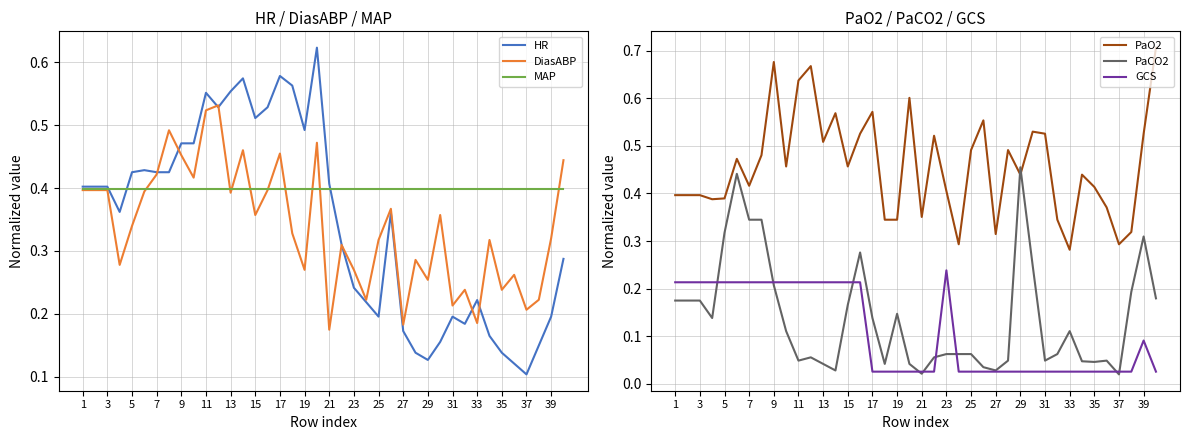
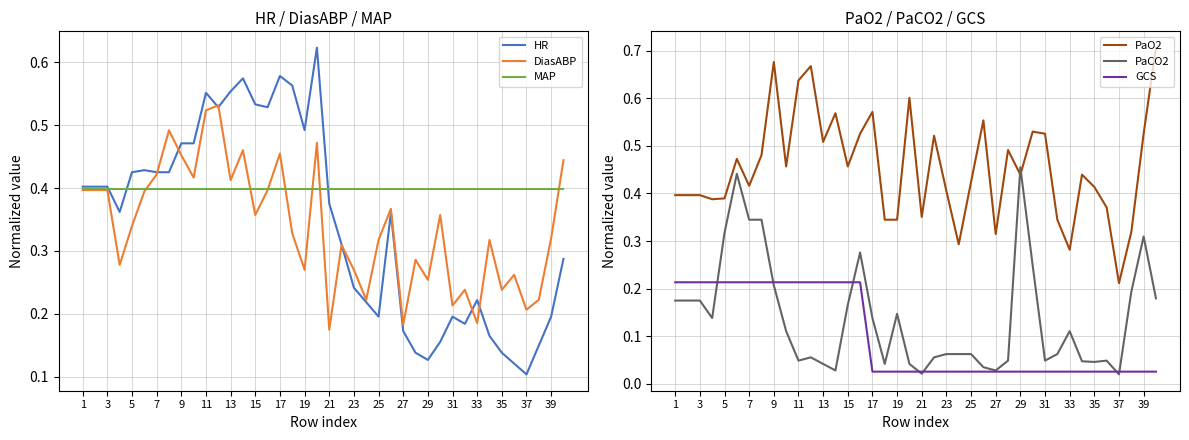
  {
    "HR / DiasABP / MAP": {
      "HR": {
        "5": 0.43,
        "9": 0.47,
        "11": 0.55,
        "13": 0.55,
-       "15": 0.51,
+       "15": 0.53,
        "17": 0.58,
        "19": 0.49,
-       "21": 0.41,
+       "21": 0.38,
        "23": 0.24,
        "25": 0.20,
        "27": 0.17,
        "29": 0.13,
        "31": 0.20,
        "33": 0.22,
        "35": 0.14,
        "37": 0.10,
        "39": 0.20
      },
      "DiasABP": {
        "5": 0.34,
        "9": 0.45,
        "11": 0.52,
-       "13": 0.39,
+       "13": 0.41,
        "15": 0.36,
        "17": 0.46,
        "19": 0.27,
        "21": 0.17,
        "23": 0.27,
        "25": 0.32,
        "27": 0.18,
        "29": 0.25,
        "31": 0.21,
        "33": 0.19,
        "35": 0.24,
        "37": 0.21,
        "39": 0.32
      },
      "MAP": {
        "5": 0.40,
        "7": 0.40,
        "9": 0.40,
        "11": 0.40,
        "13": 0.40,
        "15": 0.40,
        "17": 0.40,
        "19": 0.40,
        "21": 0.40,
        "23": 0.40,
        "25": 0.40,
        "27": 0.40,
        "29": 0.40,
        "31": 0.40,
        "33": 0.40,
        "35": 0.40,
        "37": 0.40,
        "39": 0.40
      }
    },
    "PaO2 / PaCO2 / GCS": {
      "PaO2": {
        "1": 0.40,
        "3": 0.40,
        "5": 0.39,
        "7": 0.42,
        "9": 0.68,
        "11": 0.64,
        "13": 0.51,
        "15": 0.46,
        "17": 0.57,
        "19": 0.34,
        "21": 0.35,
        "23": 0.41,
-       "25": 0.49,
+       "25": 0.42,
        "27": 0.31,
        "29": 0.44,
        "31": 0.53,
        "33": 0.28,
        "35": 0.41,
-       "37": 0.29,
+       "37": 0.21,
        "39": 0.53
      },
      "PaCO2": {
        "1": 0.17,
        "3": 0.17,
        "5": 0.32,
        "7": 0.34,
        "9": 0.21,
        "11": 0.05,
        "13": 0.04,
        "15": 0.17,
        "17": 0.14,
        "19": 0.15,
        "23": 0.06,
        "25": 0.06,
        "29": 0.46,
        "31": 0.05,
        "33": 0.11,
        "35": 0.05,
        "37": 0.02,
        "39": 0.31
      },
      "GCS": {
        "1": 0.21,
        "3": 0.21,
        "5": 0.21,
        "7": 0.21,
        "9": 0.21,
        "11": 0.21,
        "13": 0.21,
        "15": 0.21,
        "17": 0.03,
        "19": 0.03,
-       "23": 0.24,
+       "23": 0.03,
        "25": 0.03,
        "29": 0.03,
        "31": 0.03,
        "33": 0.03,
        "35": 0.03,
        "37": 0.03,
-       "39": 0.09
+       "39": 0.03
      }
    }
  }
